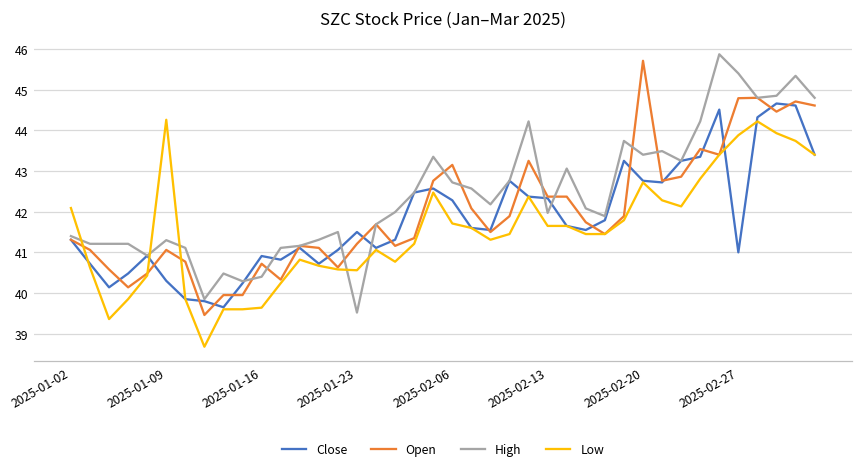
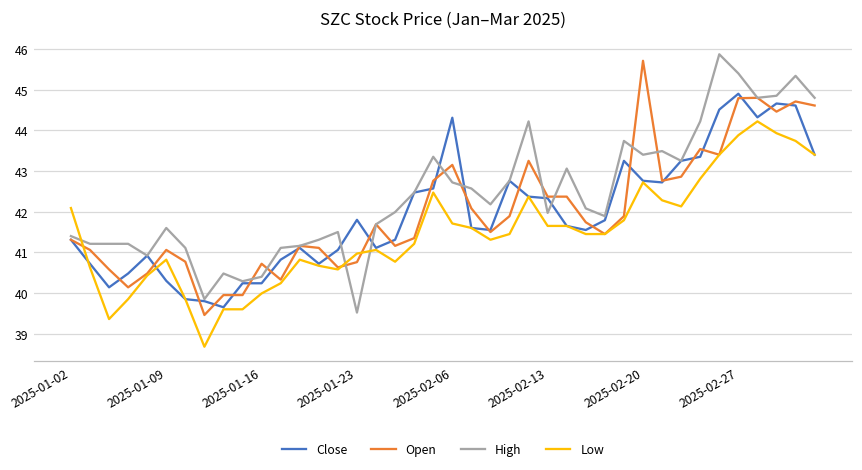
  {
    "Close": {
      "2025-01-09": 40.3,
-     "2025-01-16": 40.9,
-     "2025-01-23": 41.5,
-     "2025-02-06": 42.3,
-     "2025-02-27": 41.0
+     "2025-01-16": 40.2,
+     "2025-01-23": 41.8,
+     "2025-02-06": 44.3,
+     "2025-02-27": 44.9
    },
    "Open": {
      "2025-01-09": 41.1,
      "2025-01-16": 40.7,
-     "2025-01-23": 41.2,
+     "2025-01-23": 40.8,
      "2025-02-06": 43.2,
      "2025-02-20": 45.7,
      "2025-02-27": 44.8
    },
    "High": {
      "2025-01-02": 41.4,
-     "2025-01-09": 41.3,
+     "2025-01-09": 41.6,
      "2025-01-16": 40.4,
      "2025-01-23": 39.5,
      "2025-02-06": 42.7,
      "2025-02-13": 42.0,
      "2025-02-20": 43.4,
      "2025-02-27": 45.4
    },
    "Low": {
      "2025-01-02": 42.1,
-     "2025-01-09": 44.3,
-     "2025-01-16": 39.6,
-     "2025-01-23": 40.6,
+     "2025-01-09": 40.8,
+     "2025-01-16": 40.0,
+     "2025-01-23": 41.0,
      "2025-02-06": 41.7,
      "2025-02-13": 41.7,
      "2025-02-27": 43.9
    }
  }
